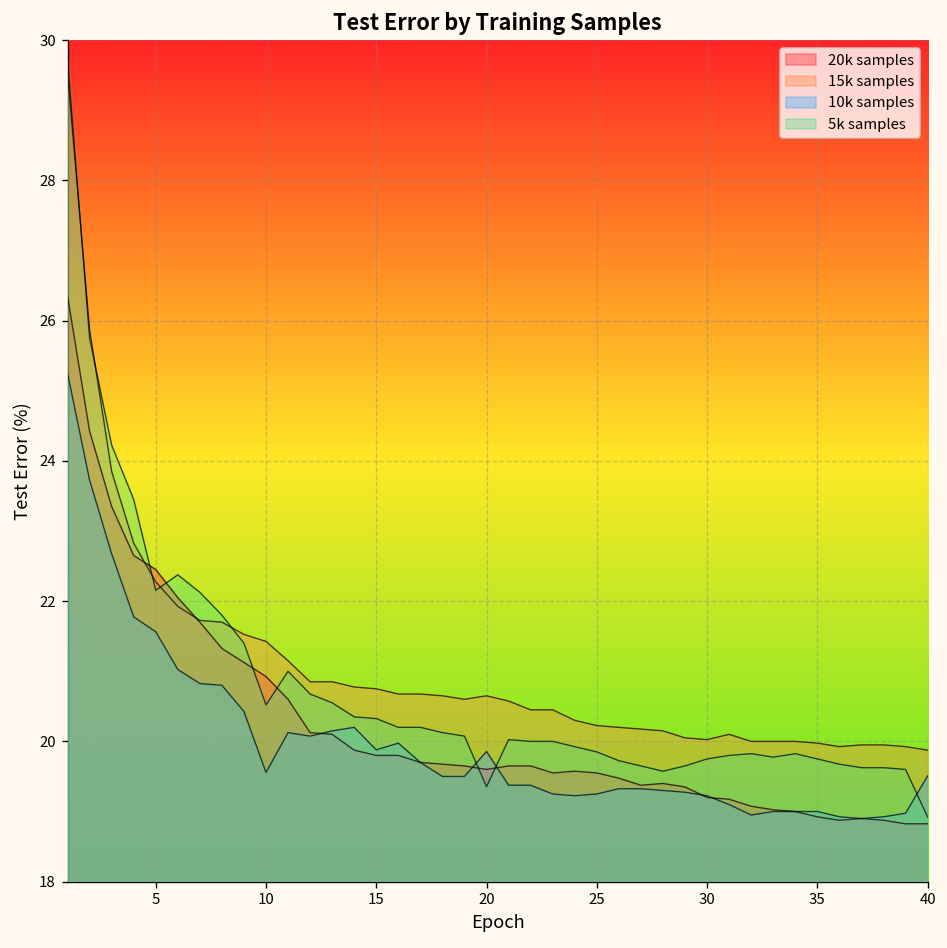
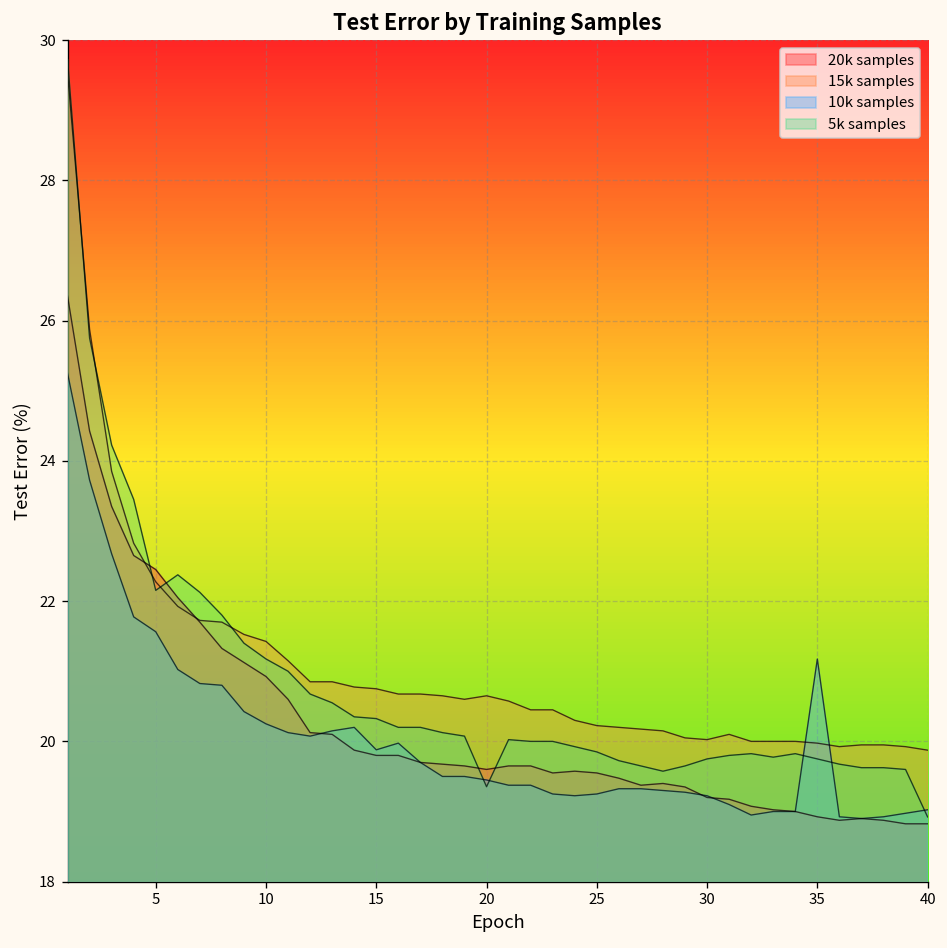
  {
    "10k samples": {
      "5": 21.6,
-     "10": 19.6,
+     "10": 20.2,
      "15": 19.9,
-     "20": 19.9,
+     "20": 19.4,
      "25": 19.3,
-     "35": 19.0,
-     "40": 19.5
+     "35": 21.2,
+     "40": 19.0
    },
    "5k samples": {
      "5": 22.2,
-     "10": 20.5,
+     "10": 21.2,
      "15": 20.3,
      "20": 19.4,
      "25": 19.8,
      "30": 19.7,
      "35": 19.7,
      "40": 18.9
    }
  }
